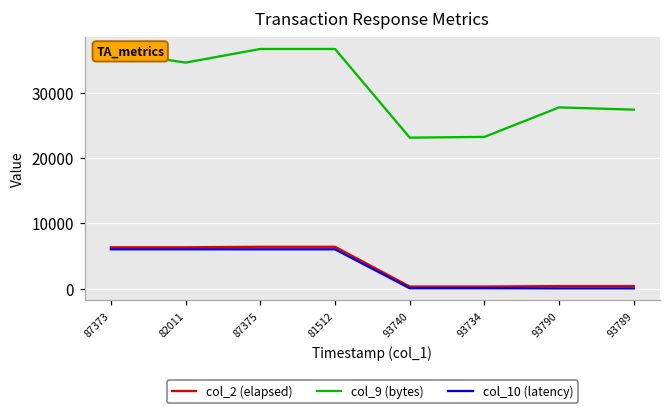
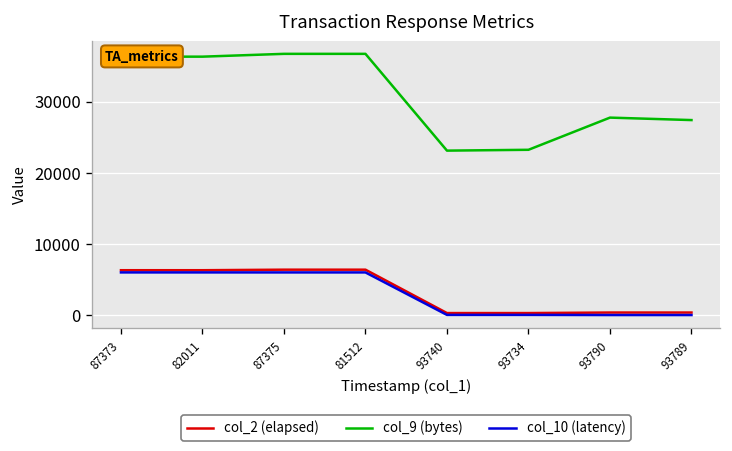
  {
    "col_9 (bytes)": {
-     "82011": 35000,
+     "82011": 36000,
      "87375": 37000,
      "81512": 37000,
      "93740": 23000,
      "93734": 23000,
      "93790": 28000,
      "93789": 27000
    }
  }
